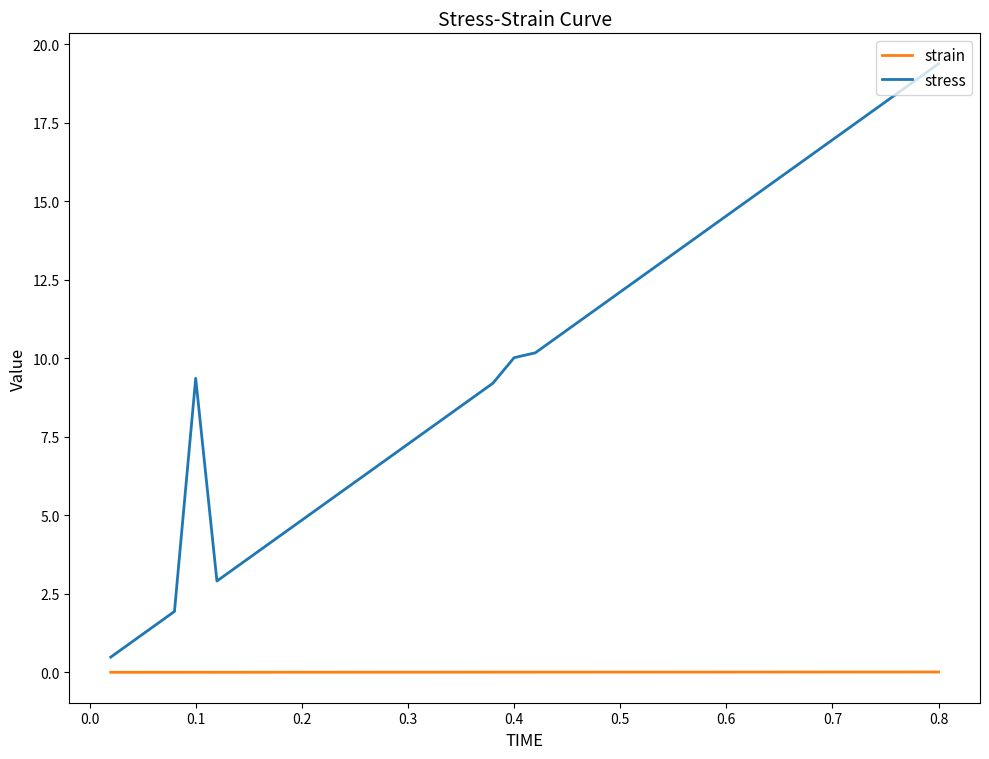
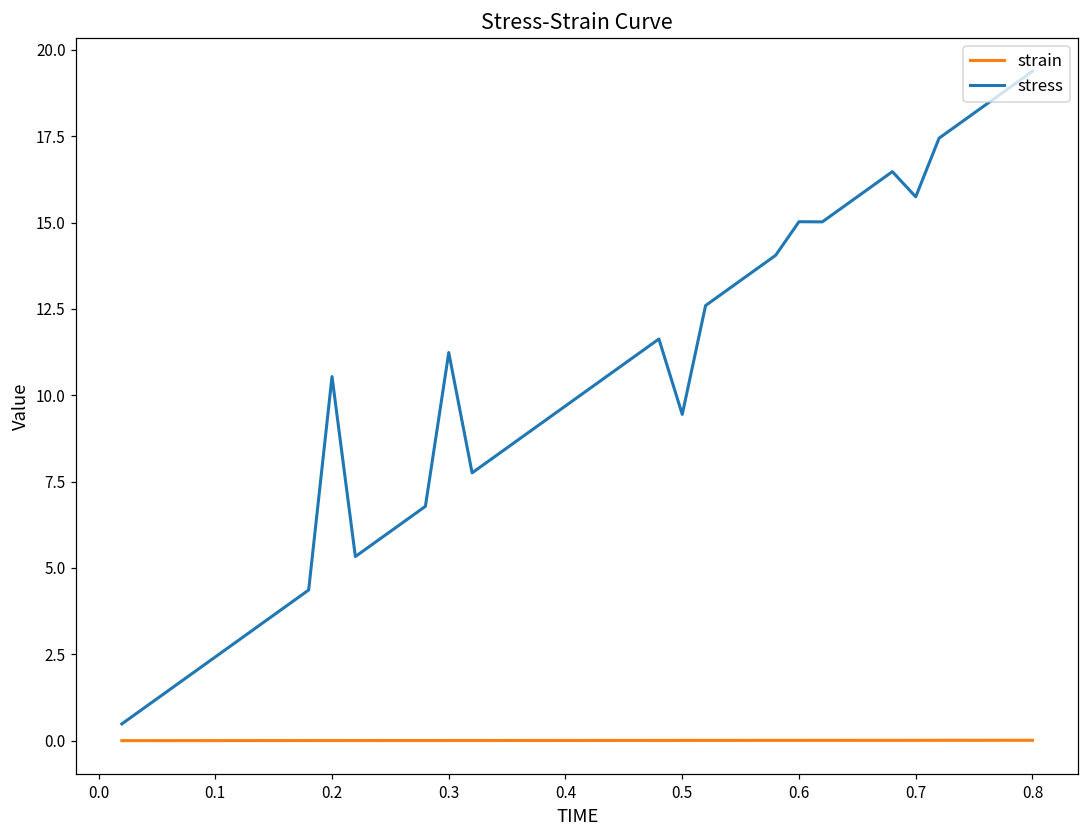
  {
    "strain": {
      "0.1": 0.0,
      "0.2": 0.0,
      "0.3": 0.0,
      "0.4": 0.0,
      "0.5": 0.0,
      "0.6": 0.0,
      "0.7": 0.0,
      "0.8": 0.0
    },
    "stress": {
-     "0.1": 9.4,
-     "0.2": 4.8,
-     "0.3": 7.3,
-     "0.4": 10.0,
-     "0.5": 12.1,
-     "0.6": 14.5,
-     "0.7": 17.0
+     "0.1": 2.4,
+     "0.2": 10.5,
+     "0.3": 11.2,
+     "0.4": 9.7,
+     "0.5": 9.4,
+     "0.6": 15.0,
+     "0.7": 15.7
    }
  }
